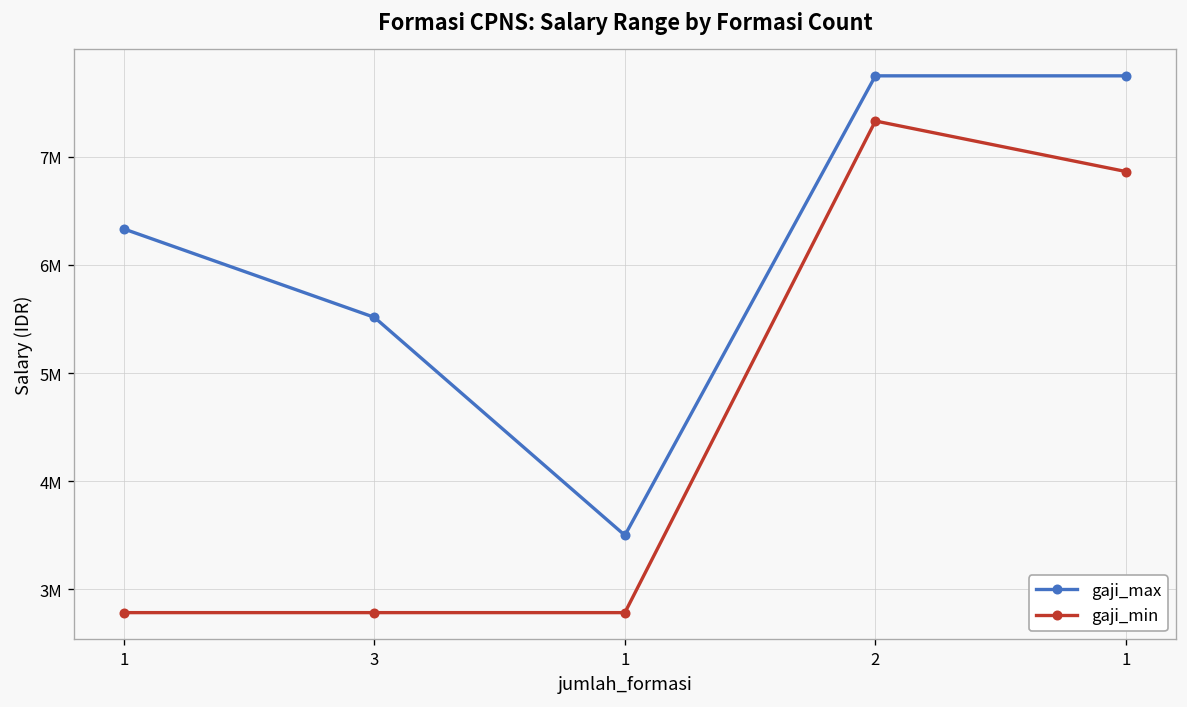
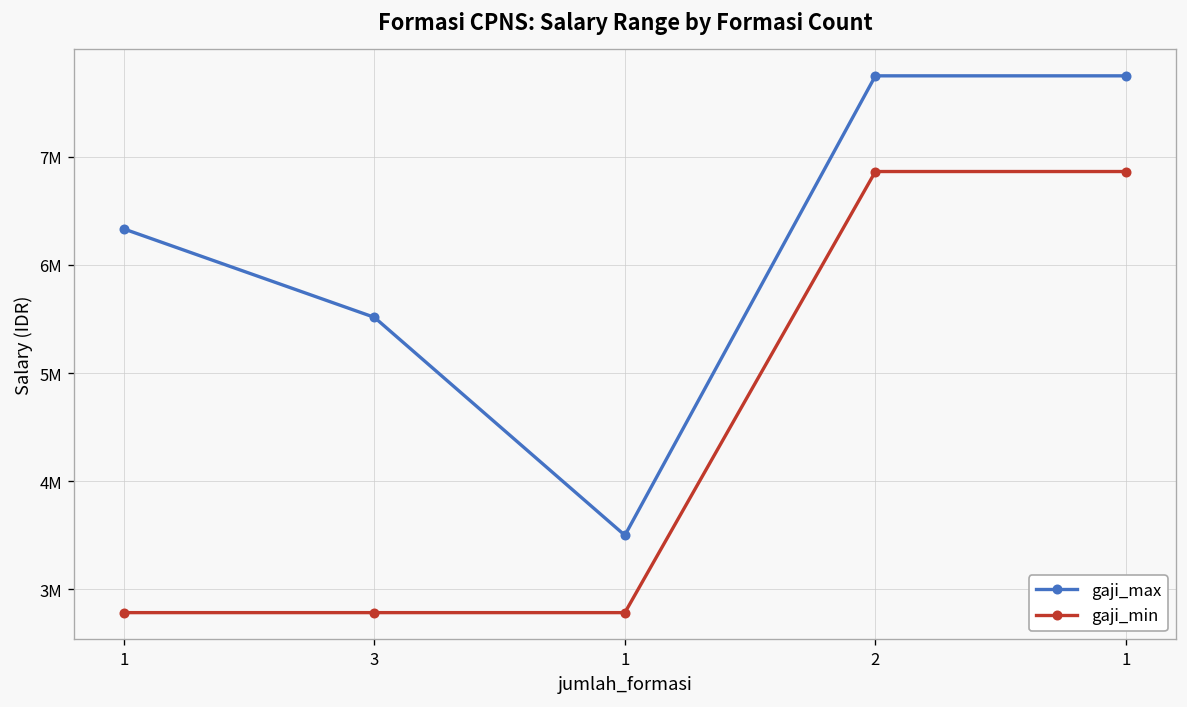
  {
    "gaji_max": {
      "3": 5500000,
      "2": 7700000
    },
    "gaji_min": {
      "3": 2800000,
-     "2": 7300000
+     "2": 6900000
    }
  }
